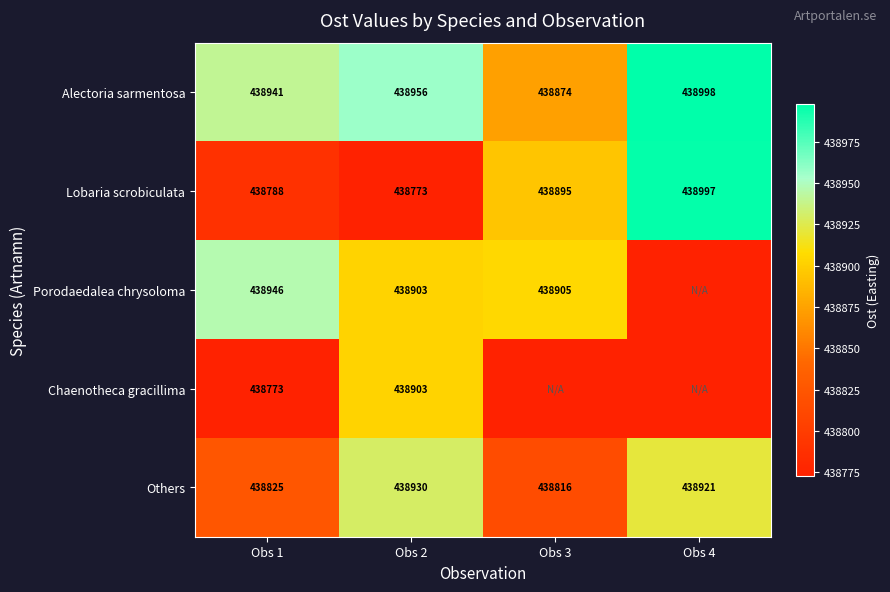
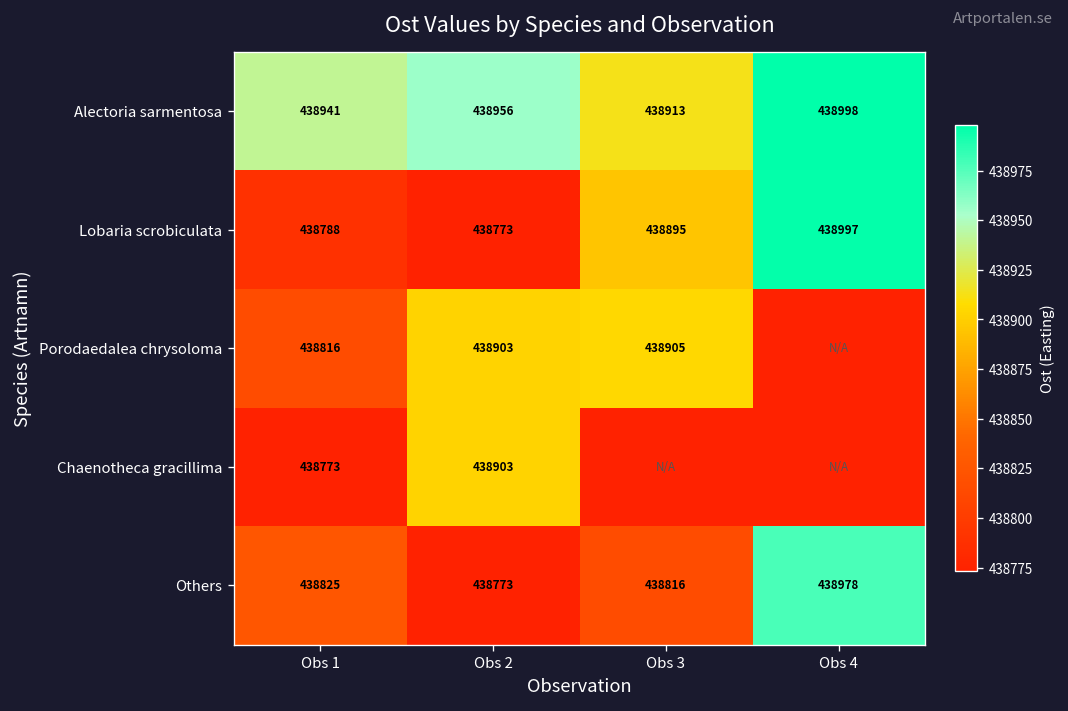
  {
    "Alectoria sarmentosa": {
      "Obs 1": 438941,
      "Obs 2": 438956,
-     "Obs 3": 438874,
+     "Obs 3": 438913,
      "Obs 4": 438998
    },
    "Lobaria scrobiculata": {
      "Obs 1": 438788,
      "Obs 2": 438773,
      "Obs 3": 438895,
      "Obs 4": 438997
    },
    "Porodaedalea chrysoloma": {
-     "Obs 1": 438946,
+     "Obs 1": 438816,
      "Obs 2": 438903,
      "Obs 3": 438905
    },
    "Chaenotheca gracillima": {
      "Obs 1": 438773,
      "Obs 2": 438903
    },
    "Others": {
      "Obs 1": 438825,
-     "Obs 2": 438930,
+     "Obs 2": 438773,
      "Obs 3": 438816,
-     "Obs 4": 438921
+     "Obs 4": 438978
    }
  }
